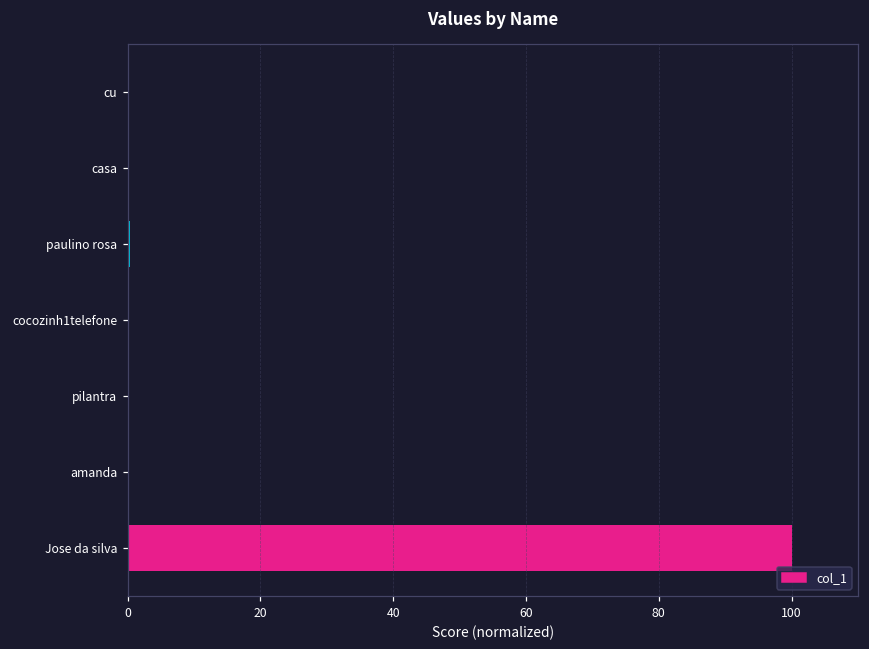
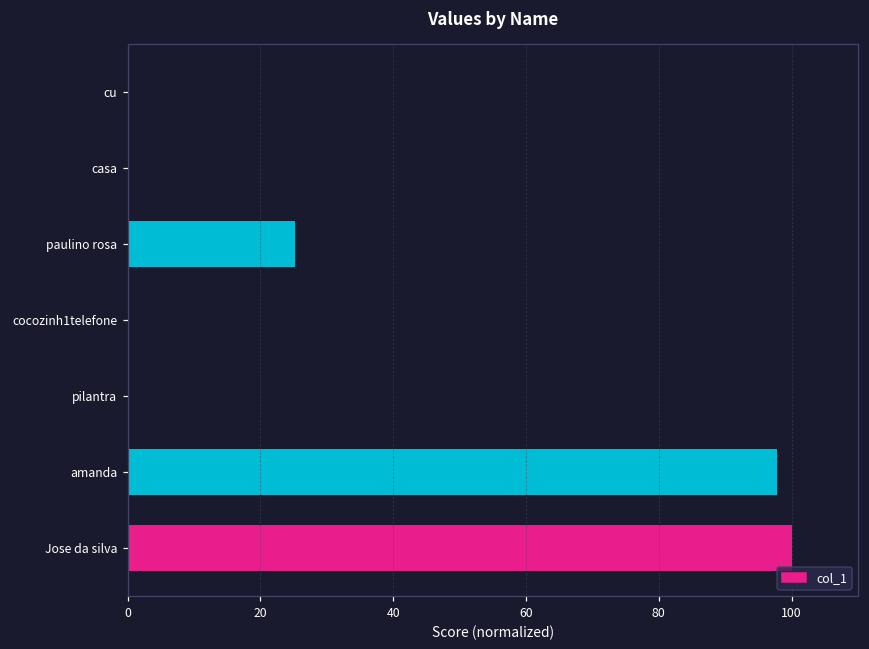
  {
-   "paulino rosa": 0,
-   "amanda": 0,
+   "paulino rosa": 25,
+   "amanda": 98,
    "Jose da silva": 100
  }
